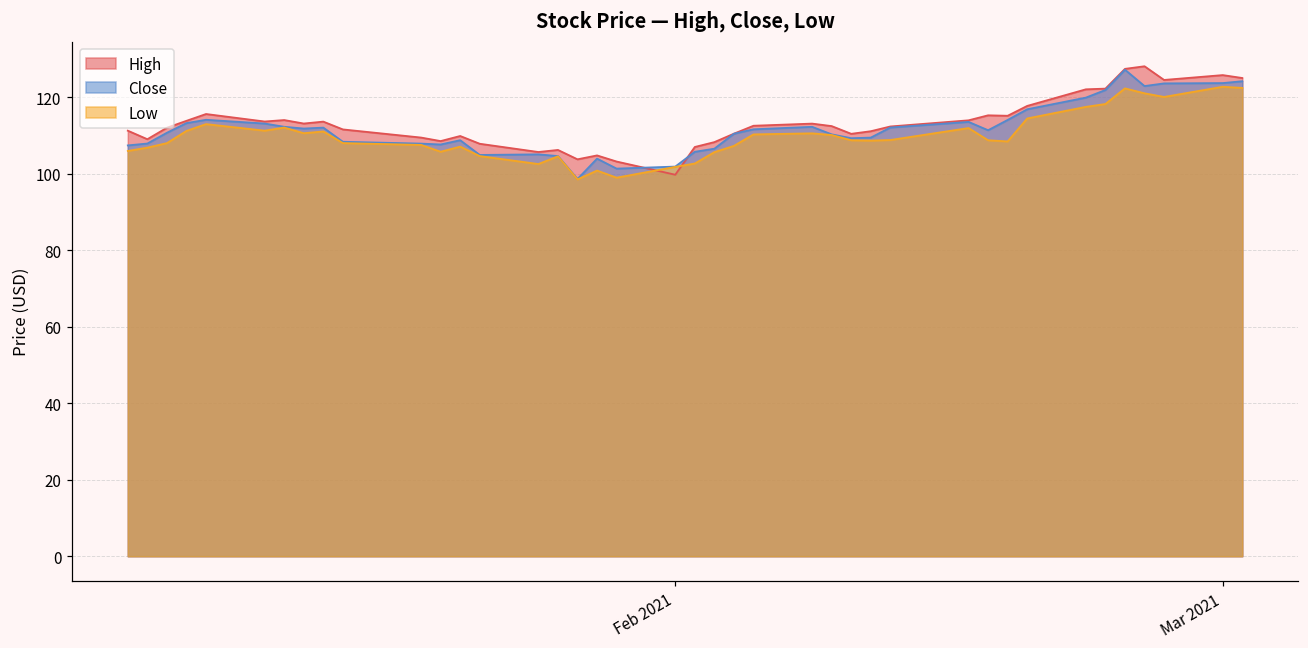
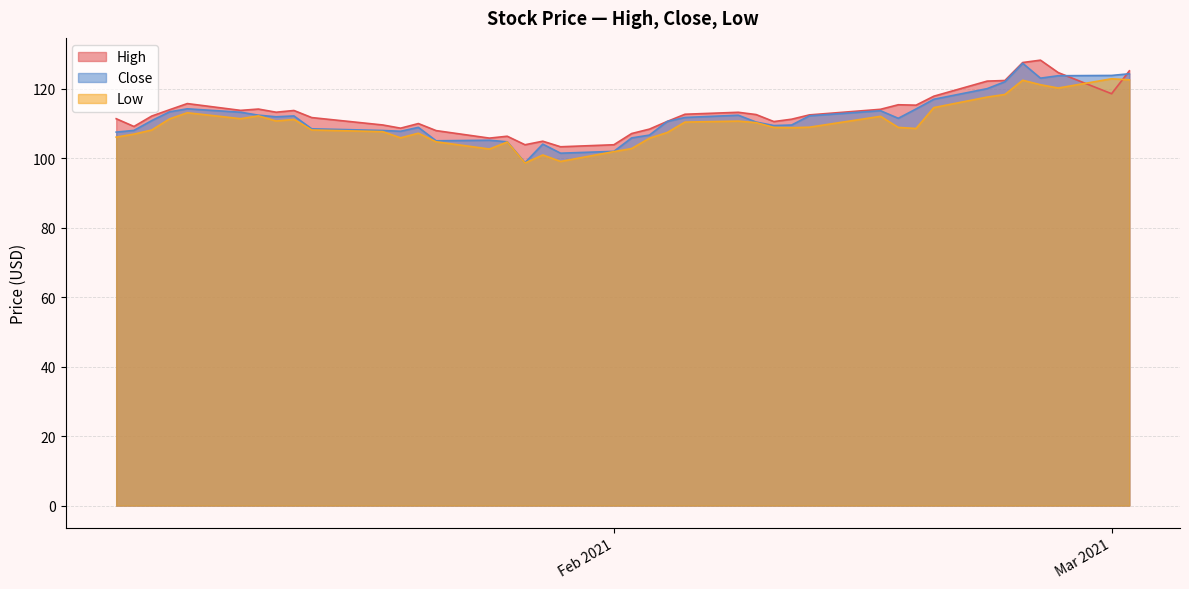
  {
    "High": {
-     "Feb 2021": 100,
-     "Mar 2021": 126
+     "Feb 2021": 104,
+     "Mar 2021": 119
    },
    "Close": {
      "Mar 2021": 124
    },
    "Low": {
      "Mar 2021": 123
    }
  }
